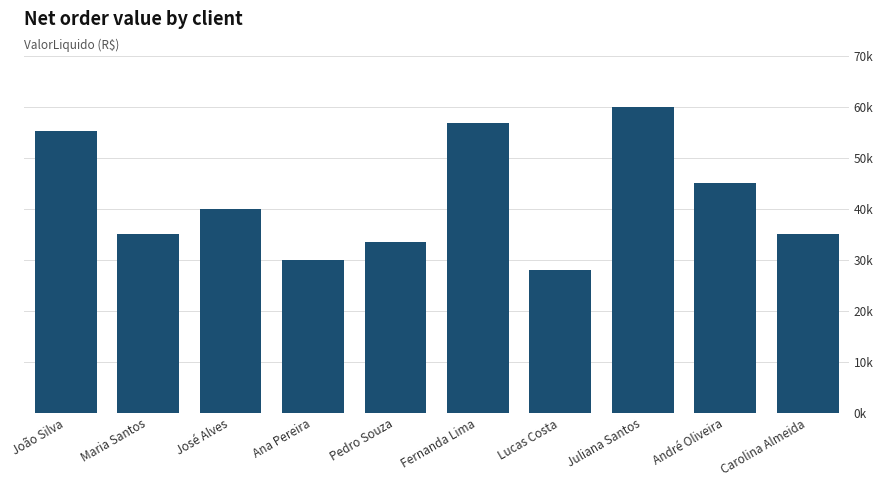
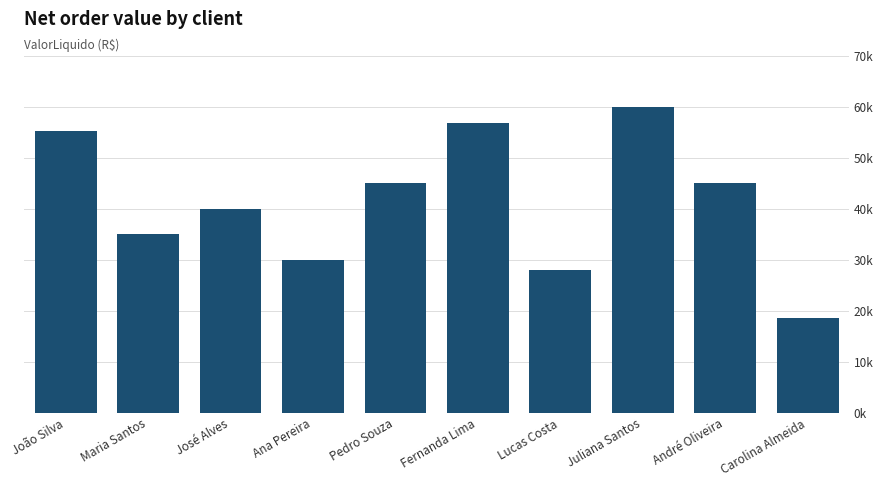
  {
    "João Silva": 55000,
    "Maria Santos": 35000,
    "José Alves": 40000,
    "Ana Pereira": 30000,
-   "Pedro Souza": 33000,
+   "Pedro Souza": 45000,
    "Fernanda Lima": 57000,
    "Lucas Costa": 28000,
    "Juliana Santos": 60000,
    "André Oliveira": 45000,
-   "Carolina Almeida": 35000
+   "Carolina Almeida": 19000
  }
